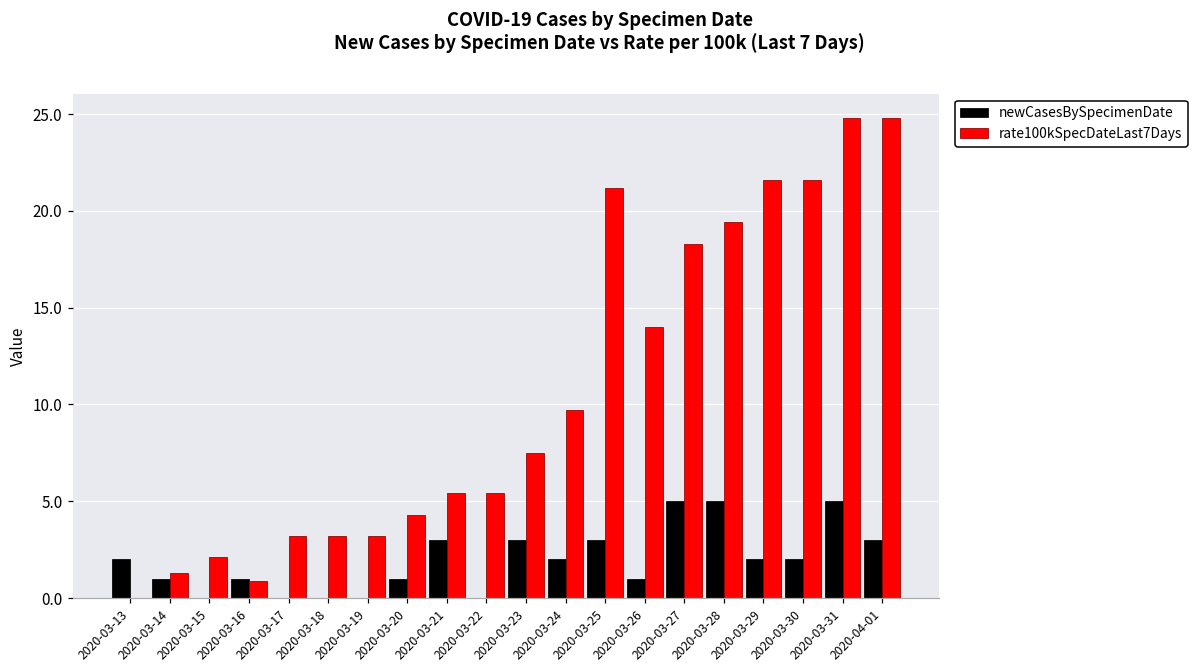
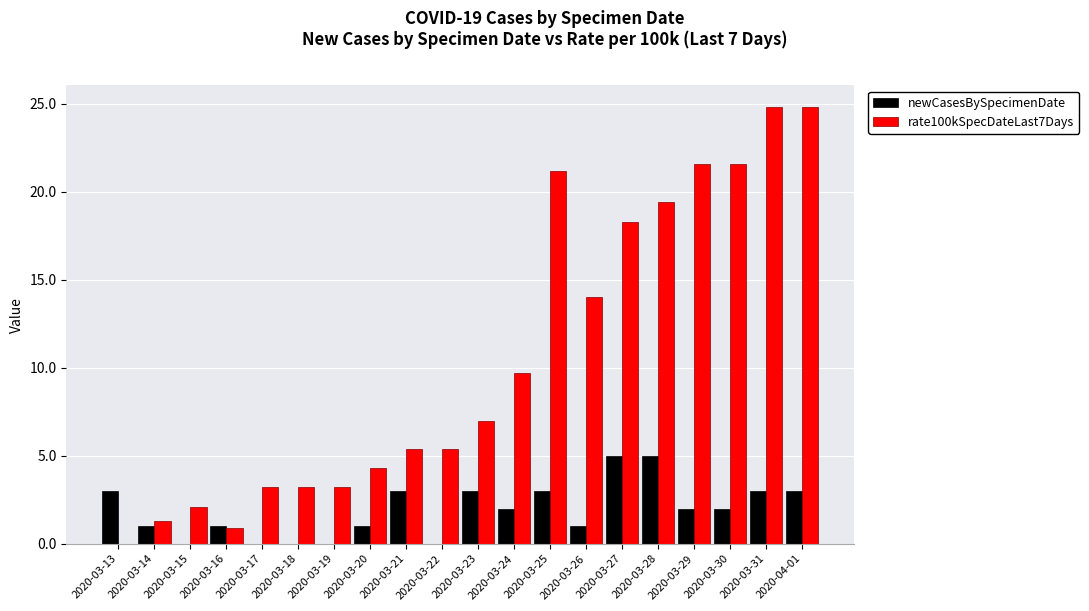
  {
    "newCasesBySpecimenDate": {
-     "2020-03-13": 2,
+     "2020-03-13": 3,
      "2020-03-14": 1,
      "2020-03-15": 0,
      "2020-03-16": 1,
      "2020-03-17": 0,
      "2020-03-18": 0,
      "2020-03-19": 0,
      "2020-03-20": 1,
      "2020-03-21": 3,
      "2020-03-22": 0,
      "2020-03-23": 3,
      "2020-03-24": 2,
      "2020-03-25": 3,
      "2020-03-26": 1,
      "2020-03-27": 5,
      "2020-03-28": 5,
      "2020-03-29": 2,
      "2020-03-30": 2,
-     "2020-03-31": 5,
+     "2020-03-31": 3,
      "2020-04-01": 3
    },
    "rate100kSpecDateLast7Days": {
      "2020-03-13": 0.0,
      "2020-03-14": 1.3,
      "2020-03-15": 2.1,
      "2020-03-16": 0.9,
      "2020-03-17": 3.2,
      "2020-03-18": 3.2,
      "2020-03-19": 3.2,
      "2020-03-20": 4.3,
      "2020-03-21": 5.4,
      "2020-03-22": 5.4,
-     "2020-03-23": 7.5,
+     "2020-03-23": 7.0,
      "2020-03-24": 9.7,
      "2020-03-25": 21.2,
      "2020-03-26": 14.0,
      "2020-03-27": 18.3,
      "2020-03-28": 19.4,
      "2020-03-29": 21.6,
      "2020-03-30": 21.6,
      "2020-03-31": 24.8,
      "2020-04-01": 24.8
    }
  }
